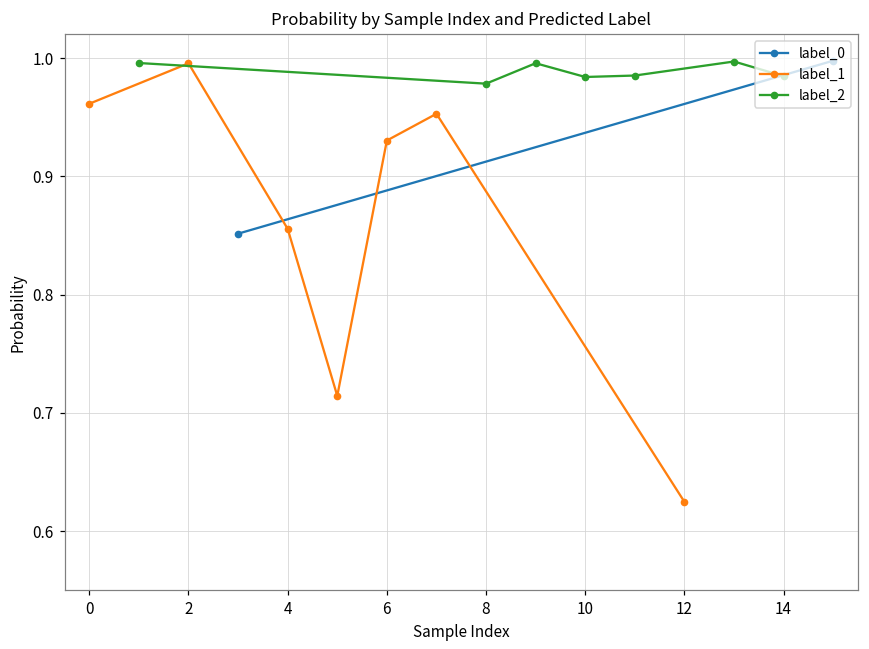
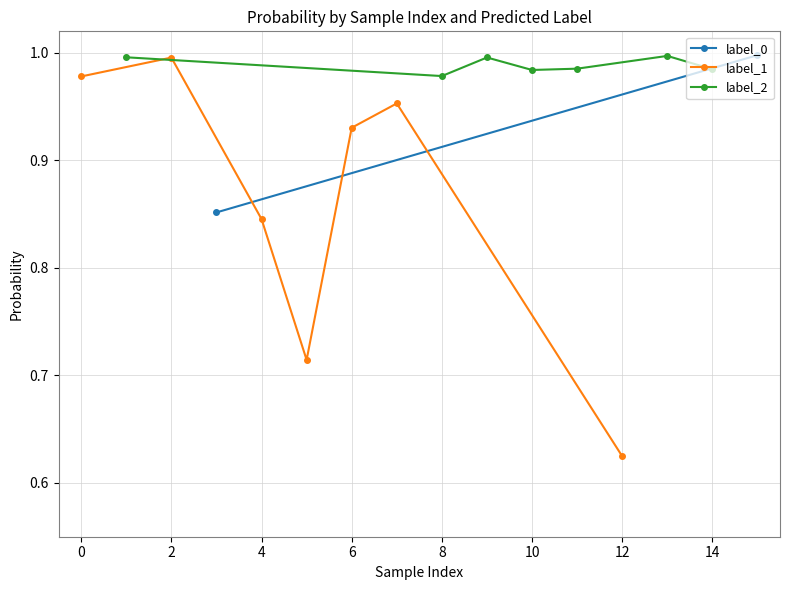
  {
    "label_1": {
-     "0": 0.961,
+     "0": 0.978,
      "2": 0.996,
-     "4": 0.856,
+     "4": 0.845,
      "6": 0.930,
      "12": 0.625
    },
    "label_2": {
      "8": 0.978,
      "10": 0.984
    }
  }
